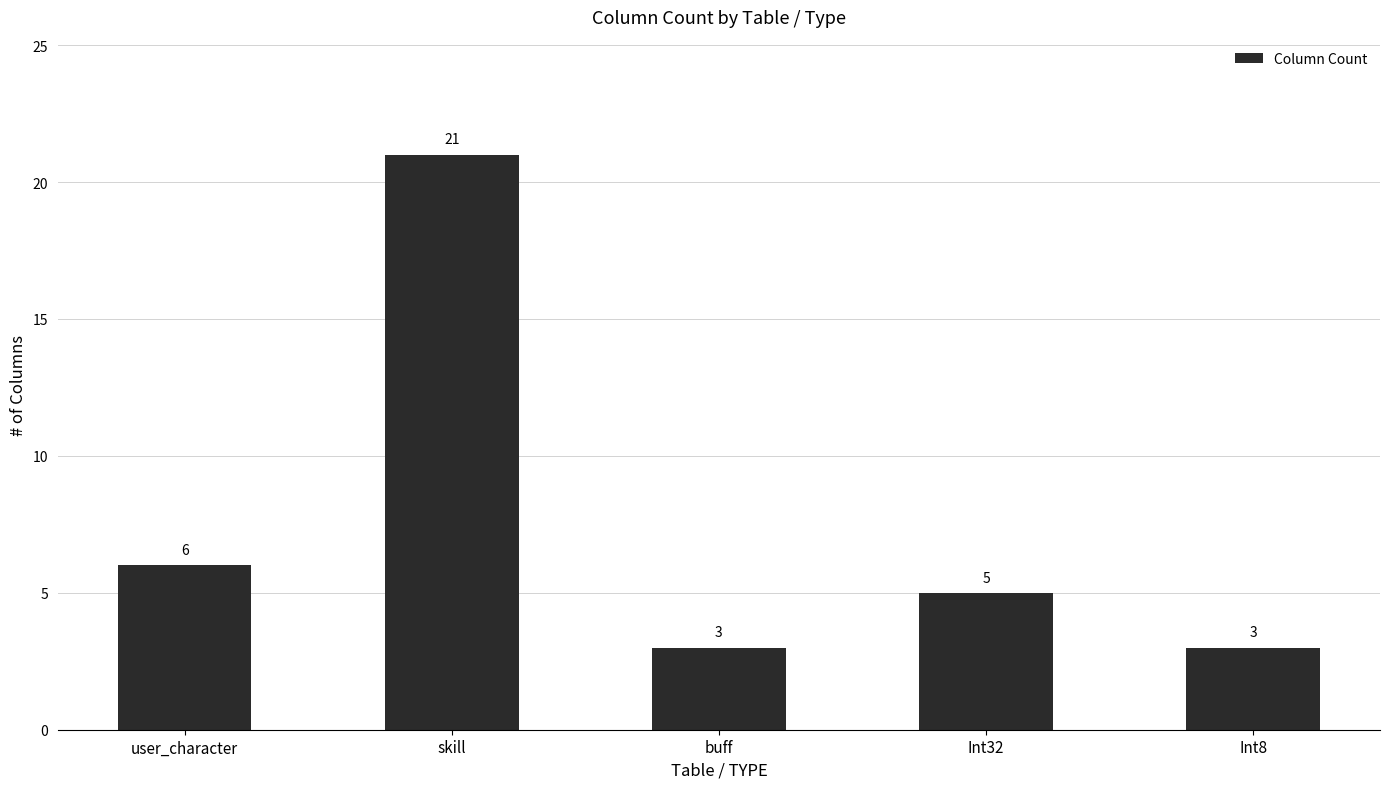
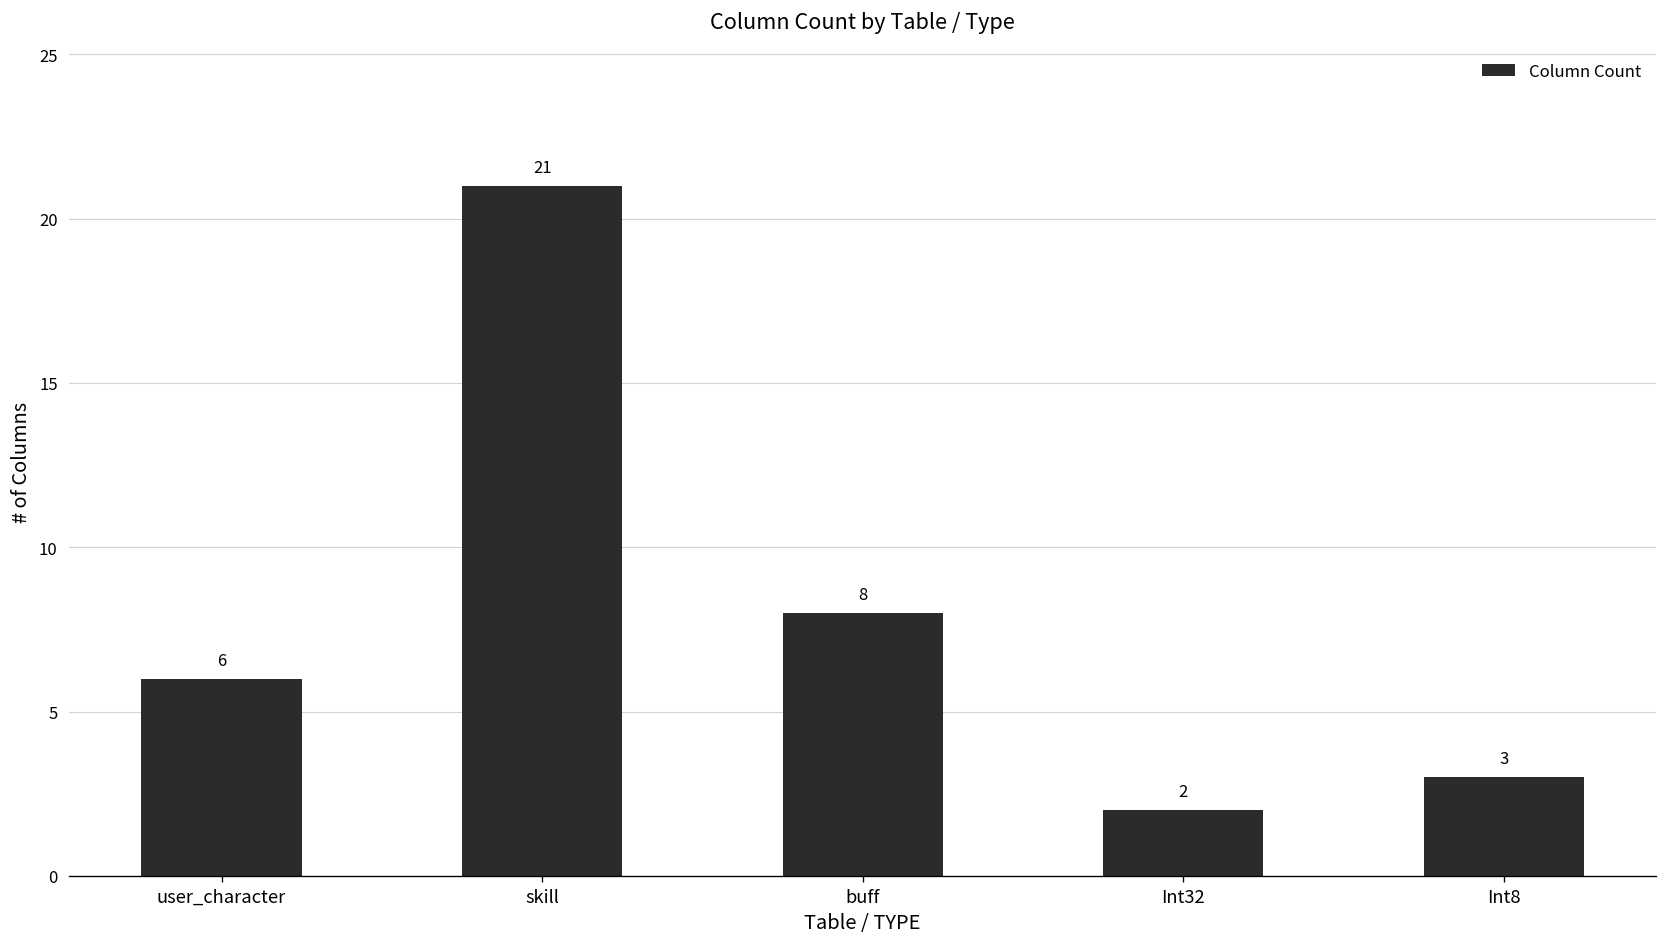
  {
    "user_character": 6,
    "skill": 21,
-   "buff": 3,
-   "Int32": 5,
+   "buff": 8,
+   "Int32": 2,
    "Int8": 3
  }
